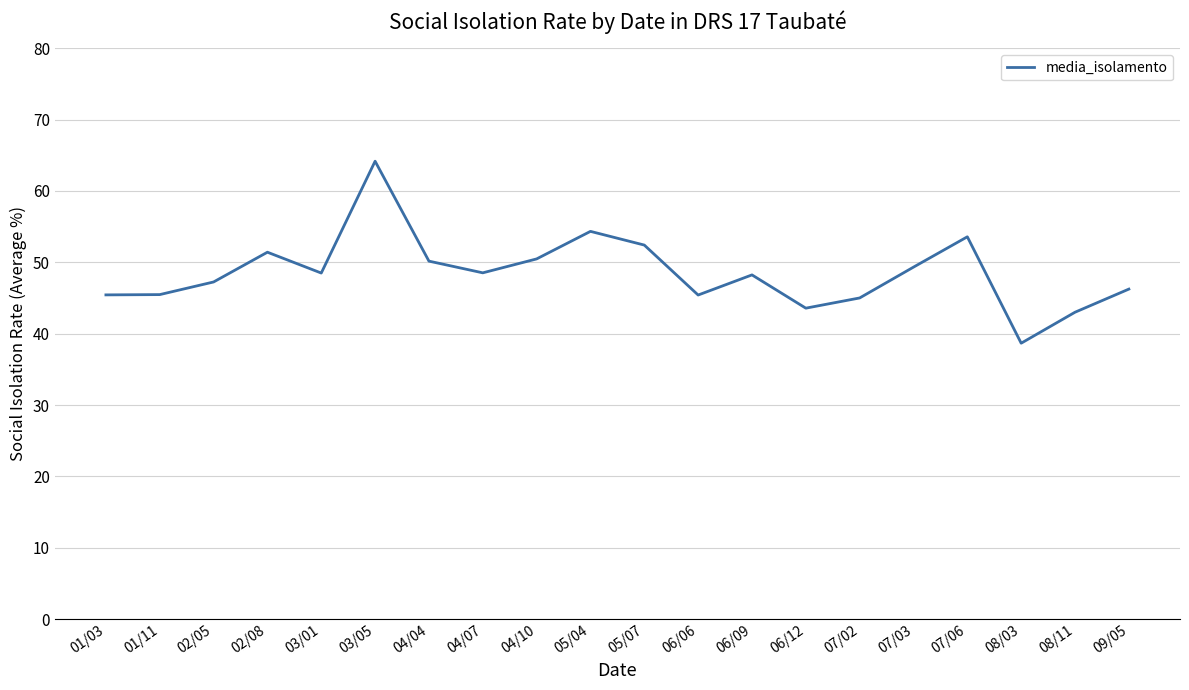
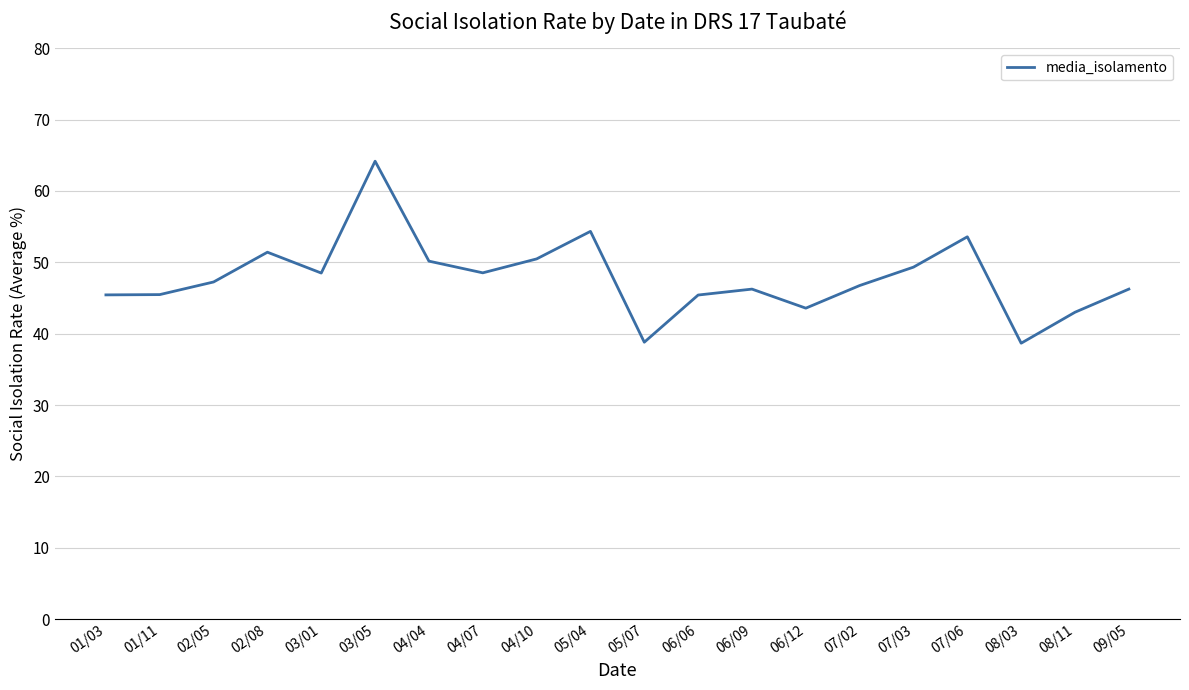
  {
    "01/03": 45,
    "01/11": 45,
    "02/05": 47,
    "02/08": 51,
    "03/01": 49,
    "03/05": 64,
    "04/04": 50,
    "04/07": 49,
    "04/10": 50,
    "05/04": 54,
-   "05/07": 52,
+   "05/07": 39,
    "06/06": 45,
-   "06/09": 48,
+   "06/09": 46,
    "06/12": 44,
-   "07/02": 45,
+   "07/02": 47,
    "07/03": 49,
    "07/06": 54,
    "08/03": 39,
    "08/11": 43,
    "09/05": 46
  }
